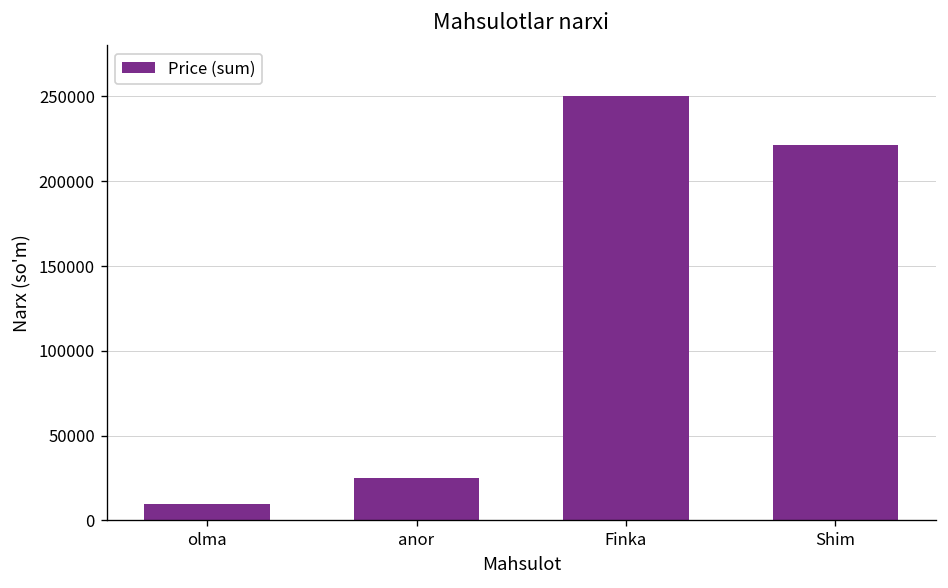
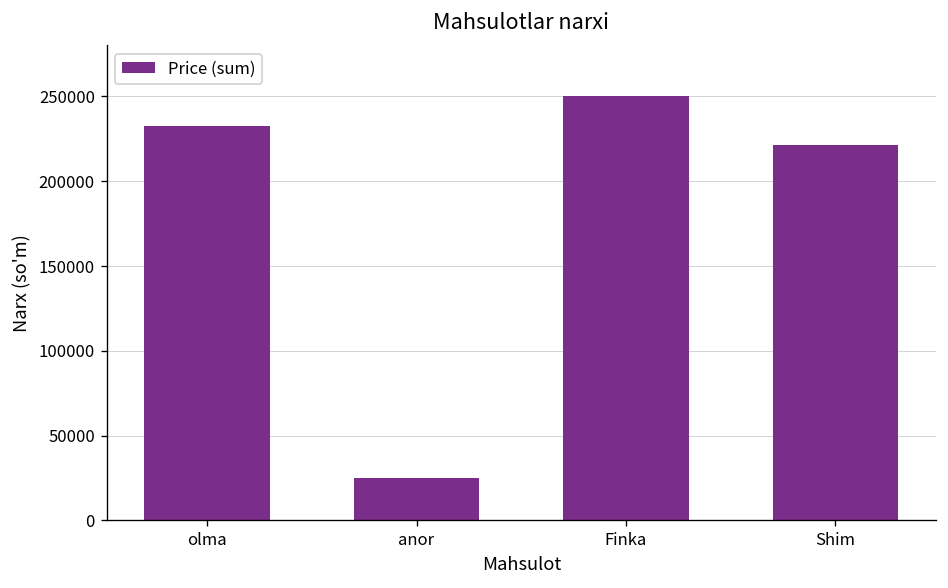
  {
-   "olma": 10000,
+   "olma": 233000,
    "anor": 25000,
    "Finka": 250000,
    "Shim": 222000
  }
